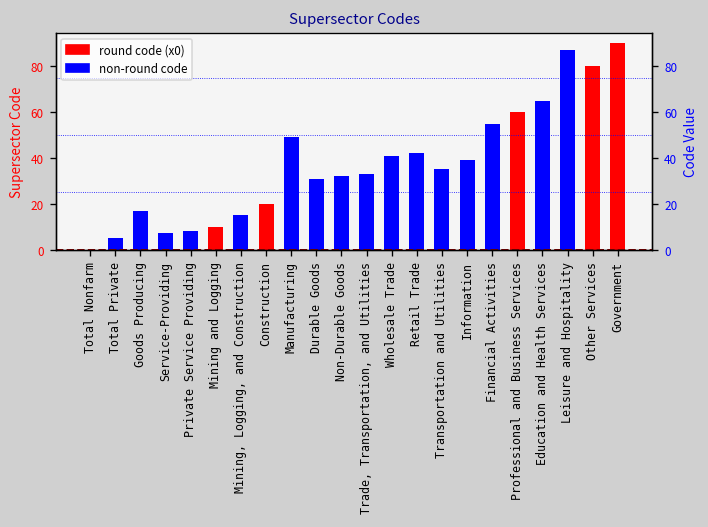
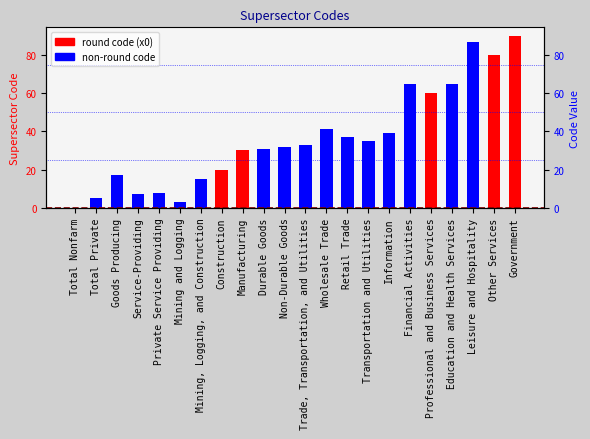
  {
    "Total Nonfarm": 0,
    "Total Private": 5,
    "Goods Producing": 17,
    "Service-Providing": 7,
    "Private Service Providing": 8,
-   "Mining and Logging": 10,
+   "Mining and Logging": 3,
    "Mining, Logging, and Construction": 15,
    "Construction": 20,
-   "Manufacturing": 49,
+   "Manufacturing": 30,
    "Durable Goods": 31,
    "Non-Durable Goods": 32,
    "Trade, Transportation, and Utilities": 33,
    "Wholesale Trade": 41,
-   "Retail Trade": 42,
+   "Retail Trade": 37,
    "Transportation and Utilities": 35,
    "Information": 39,
-   "Financial Activities": 55,
+   "Financial Activities": 65,
    "Professional and Business Services": 60,
    "Education and Health Services": 65,
    "Leisure and Hospitality": 87,
    "Other Services": 80,
    "Government": 90
  }
